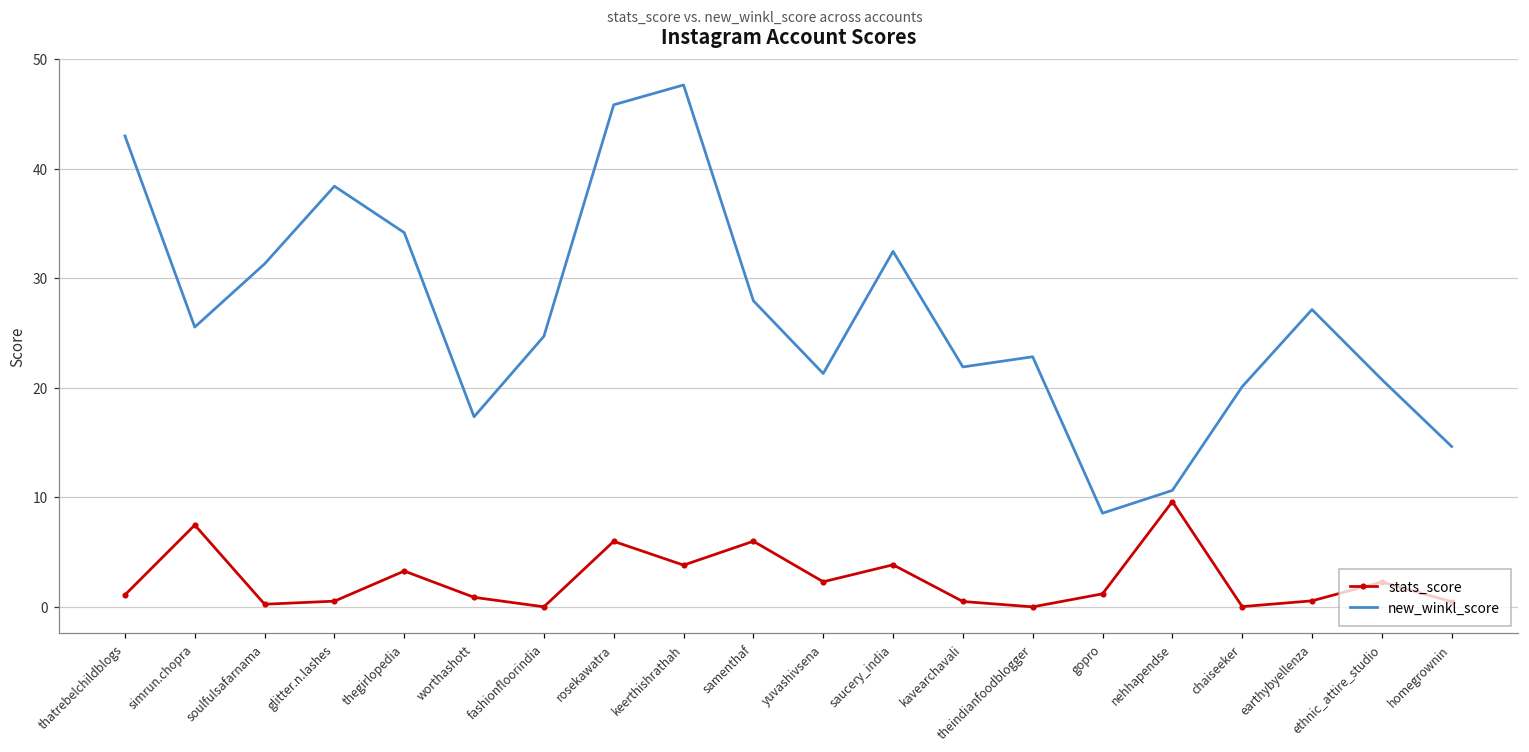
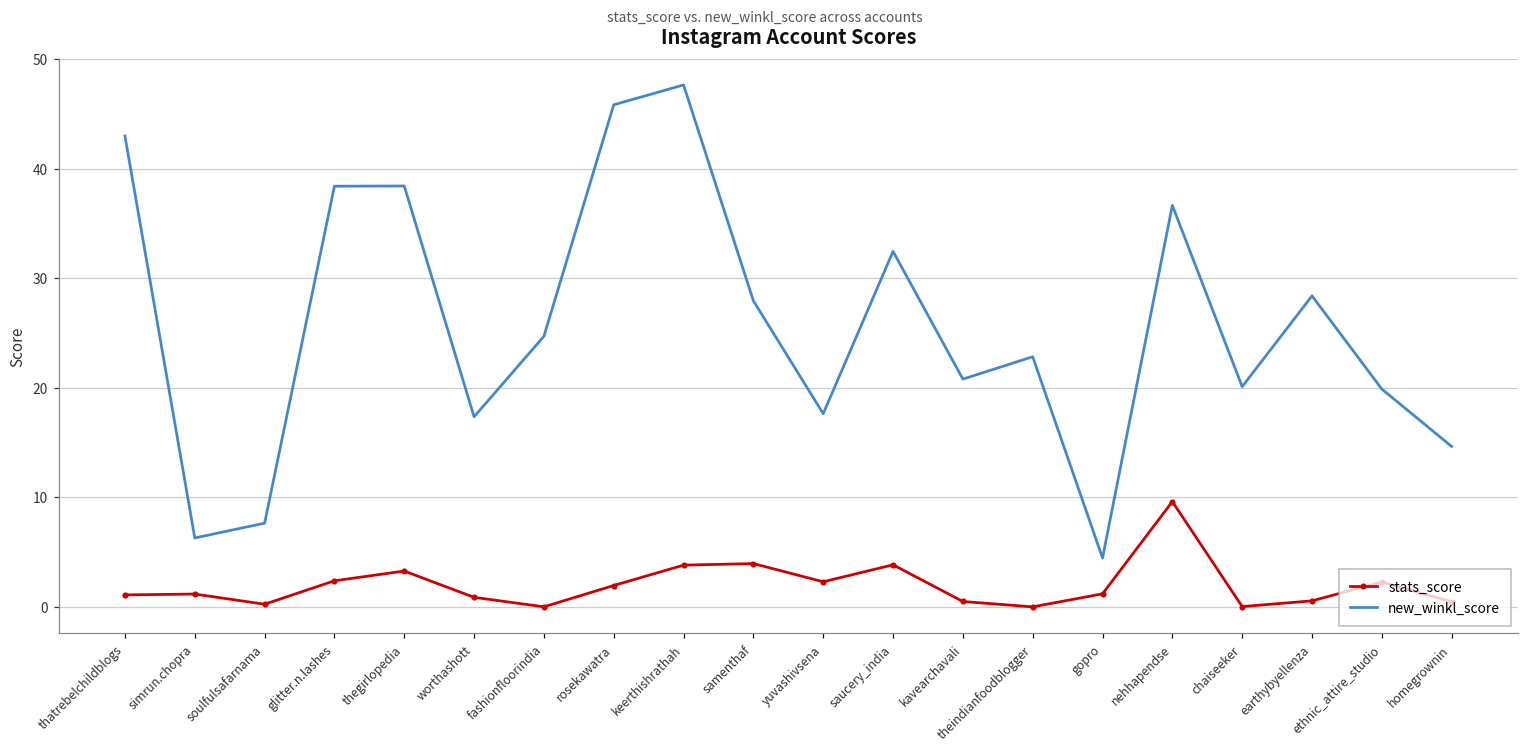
  {
    "stats_score": {
      "thatrebelchildblogs": 1,
-     "simrun.chopra": 7,
+     "simrun.chopra": 1,
      "soulfulsafarnama": 0,
-     "glitter.n.lashes": 1,
+     "glitter.n.lashes": 2,
      "thegirlopedia": 3,
      "worthashott": 1,
      "fashionfloorindia": 0,
-     "rosekawatra": 6,
+     "rosekawatra": 2,
      "keerthishrathah": 4,
-     "samenthaf": 6,
+     "samenthaf": 4,
      "yuvashivsena": 2,
      "saucery_india": 4,
      "kavearchavali": 0,
      "theindianfoodblogger": 0,
      "gopro": 1,
      "nehhapendse": 10,
      "chaiseeker": 0,
      "earthybyellenza": 1
    },
    "new_winkl_score": {
      "thatrebelchildblogs": 43,
-     "simrun.chopra": 26,
-     "soulfulsafarnama": 31,
+     "simrun.chopra": 6,
+     "soulfulsafarnama": 8,
      "glitter.n.lashes": 38,
-     "thegirlopedia": 34,
+     "thegirlopedia": 38,
      "worthashott": 17,
      "fashionfloorindia": 25,
      "rosekawatra": 46,
      "keerthishrathah": 48,
      "samenthaf": 28,
-     "yuvashivsena": 21,
+     "yuvashivsena": 18,
      "saucery_india": 32,
-     "kavearchavali": 22,
+     "kavearchavali": 21,
      "theindianfoodblogger": 23,
-     "gopro": 9,
-     "nehhapendse": 11,
+     "gopro": 4,
+     "nehhapendse": 37,
      "chaiseeker": 20,
-     "earthybyellenza": 27,
-     "ethnic_attire_studio": 21,
+     "earthybyellenza": 28,
+     "ethnic_attire_studio": 20,
      "homegrownin": 15
    }
  }
